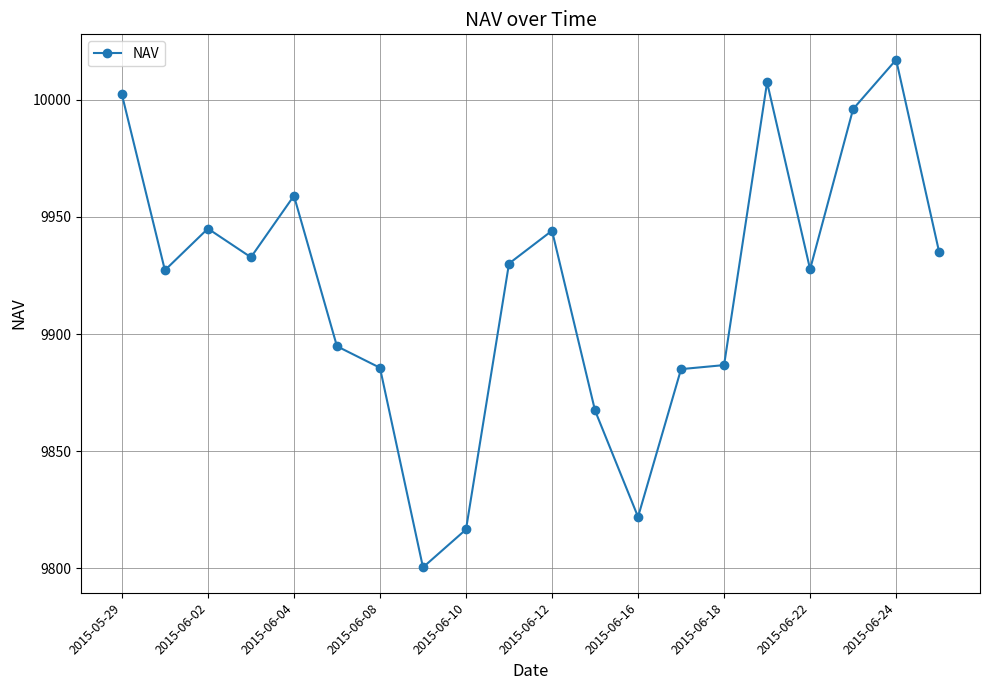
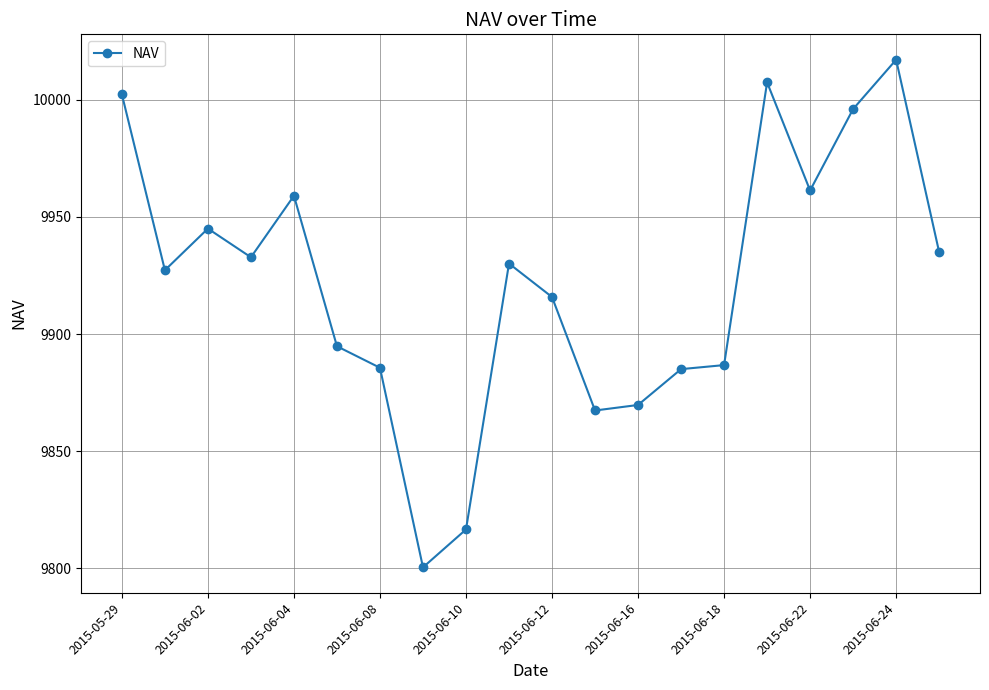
  {
    "2015-05-29": 10002,
    "2015-06-02": 9945,
    "2015-06-04": 9959,
    "2015-06-08": 9886,
    "2015-06-10": 9817,
-   "2015-06-12": 9944,
-   "2015-06-16": 9822,
+   "2015-06-12": 9916,
+   "2015-06-16": 9870,
    "2015-06-18": 9887,
-   "2015-06-22": 9928,
+   "2015-06-22": 9961,
    "2015-06-24": 10017
  }
